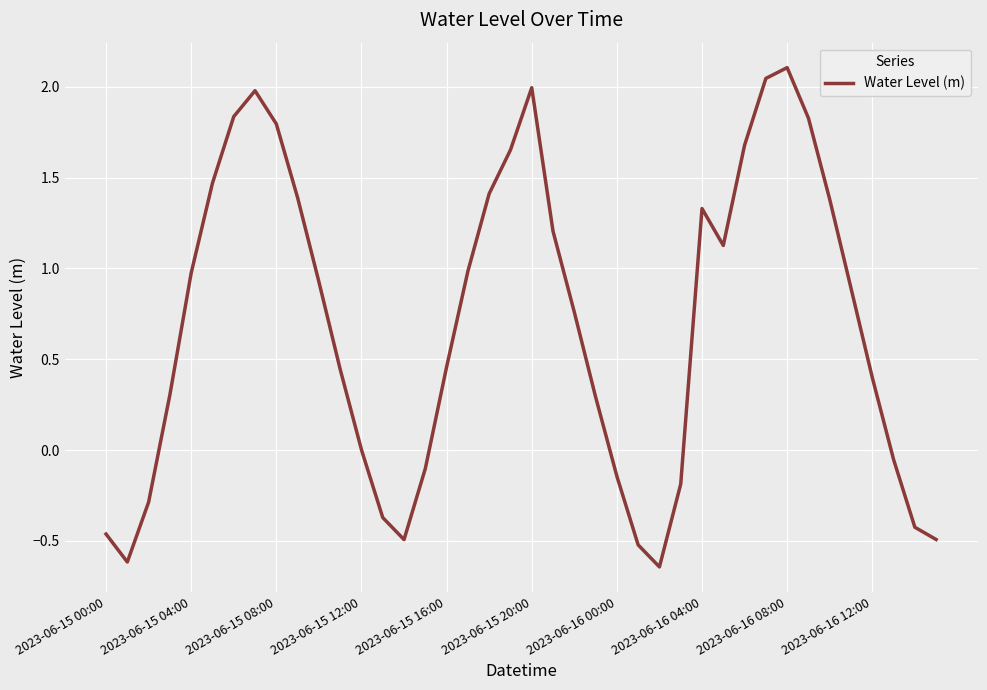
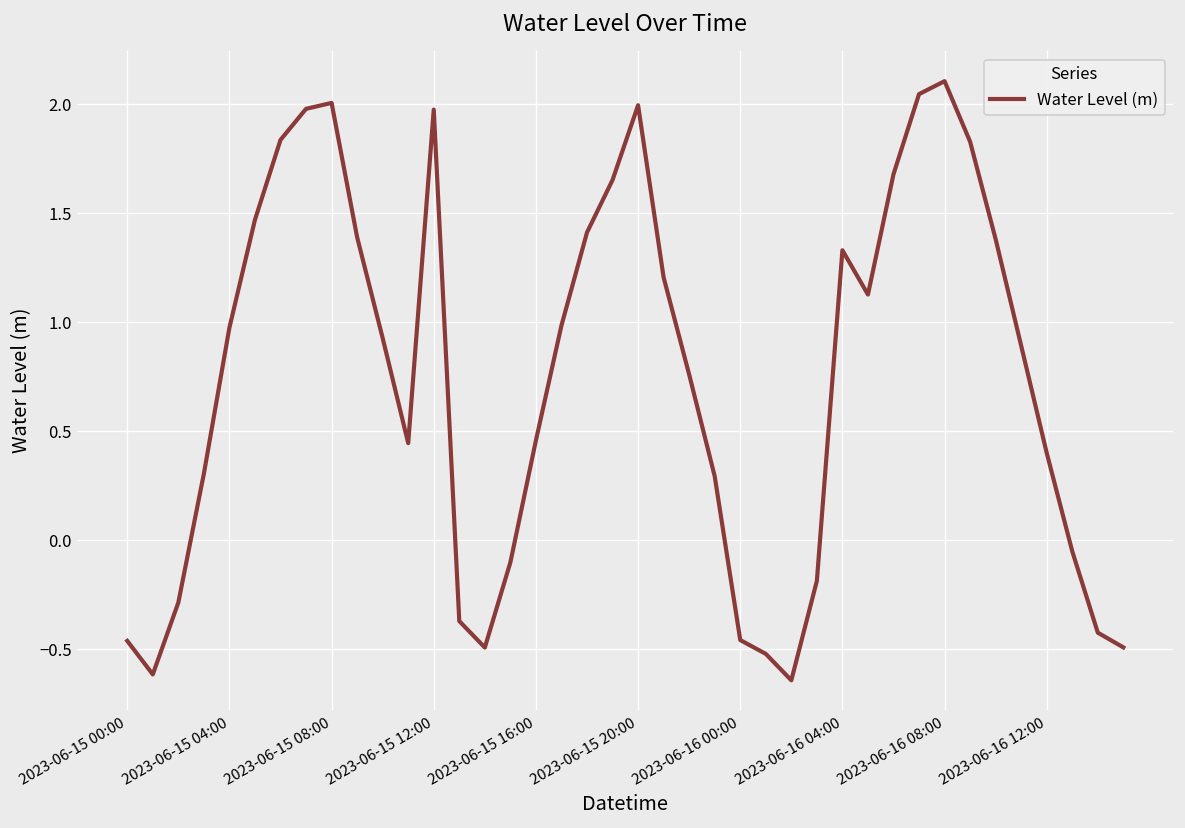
  {
    "2023-06-15 00:00": -0.46,
    "2023-06-15 04:00": 0.97,
-   "2023-06-15 08:00": 1.80,
-   "2023-06-15 12:00": 0.00,
+   "2023-06-15 08:00": 2.01,
+   "2023-06-15 12:00": 1.98,
    "2023-06-15 16:00": 0.46,
    "2023-06-15 20:00": 2.00,
-   "2023-06-16 00:00": -0.14,
+   "2023-06-16 00:00": -0.46,
    "2023-06-16 04:00": 1.33,
    "2023-06-16 08:00": 2.11,
    "2023-06-16 12:00": 0.40
  }
